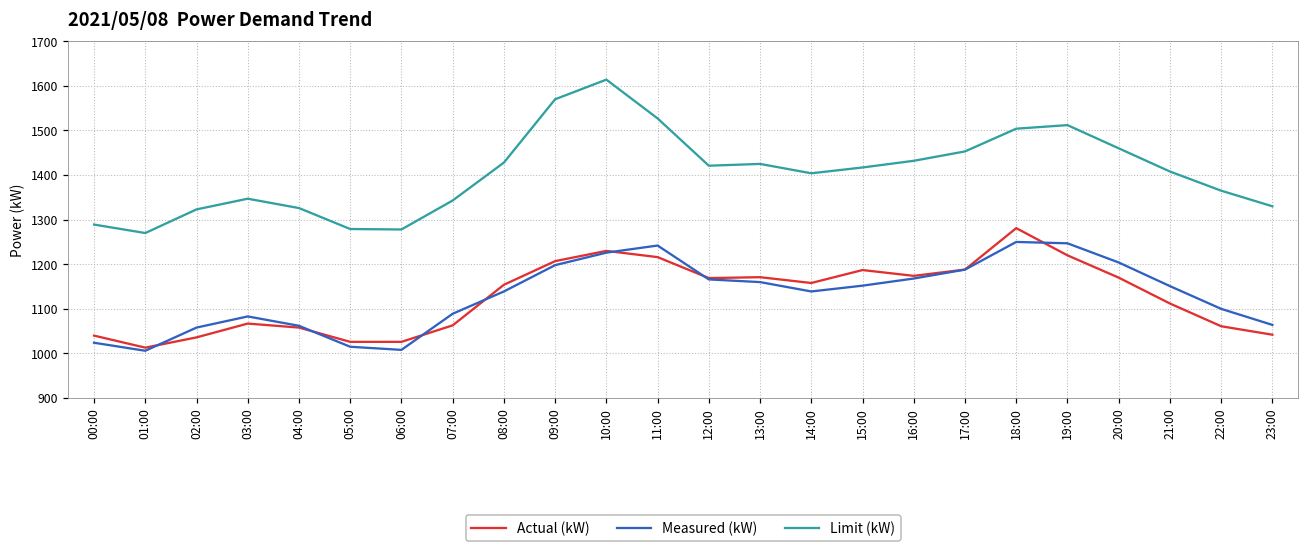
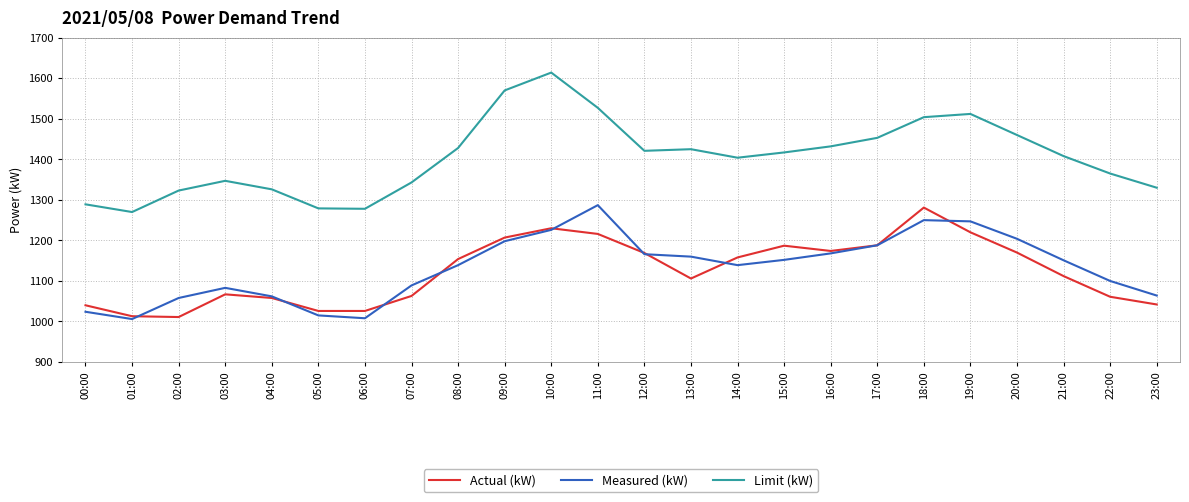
  {
    "Actual (kW)": {
      "00:00": 1040,
      "01:00": 1010,
-     "02:00": 1040,
+     "02:00": 1010,
      "03:00": 1070,
      "05:00": 1030,
      "06:00": 1030,
      "07:00": 1060,
      "08:00": 1150,
      "09:00": 1210,
      "11:00": 1220,
-     "13:00": 1170,
+     "13:00": 1110,
      "14:00": 1160,
      "15:00": 1190,
      "18:00": 1280,
      "19:00": 1220,
      "20:00": 1170,
      "21:00": 1110,
      "22:00": 1060,
      "23:00": 1040
    },
    "Measured (kW)": {
      "00:00": 1020,
      "01:00": 1010,
      "02:00": 1060,
      "03:00": 1080,
      "05:00": 1020,
      "06:00": 1010,
      "07:00": 1090,
      "08:00": 1140,
      "09:00": 1200,
-     "11:00": 1240,
+     "11:00": 1290,
      "13:00": 1160,
      "14:00": 1140,
      "15:00": 1150,
      "18:00": 1250,
      "19:00": 1250,
      "20:00": 1200,
      "21:00": 1150,
      "22:00": 1100,
      "23:00": 1060
    },
    "Limit (kW)": {
      "00:00": 1290,
      "01:00": 1270,
      "02:00": 1320,
      "03:00": 1350,
      "04:00": 1330,
      "05:00": 1280,
      "06:00": 1280,
      "07:00": 1340,
      "08:00": 1430,
      "09:00": 1570,
      "10:00": 1610,
      "11:00": 1530,
      "12:00": 1420,
      "13:00": 1430,
      "14:00": 1400,
      "15:00": 1420,
      "16:00": 1430,
      "17:00": 1450,
      "18:00": 1500,
      "19:00": 1510,
      "20:00": 1460,
      "21:00": 1410,
      "22:00": 1370,
      "23:00": 1330
    }
  }
